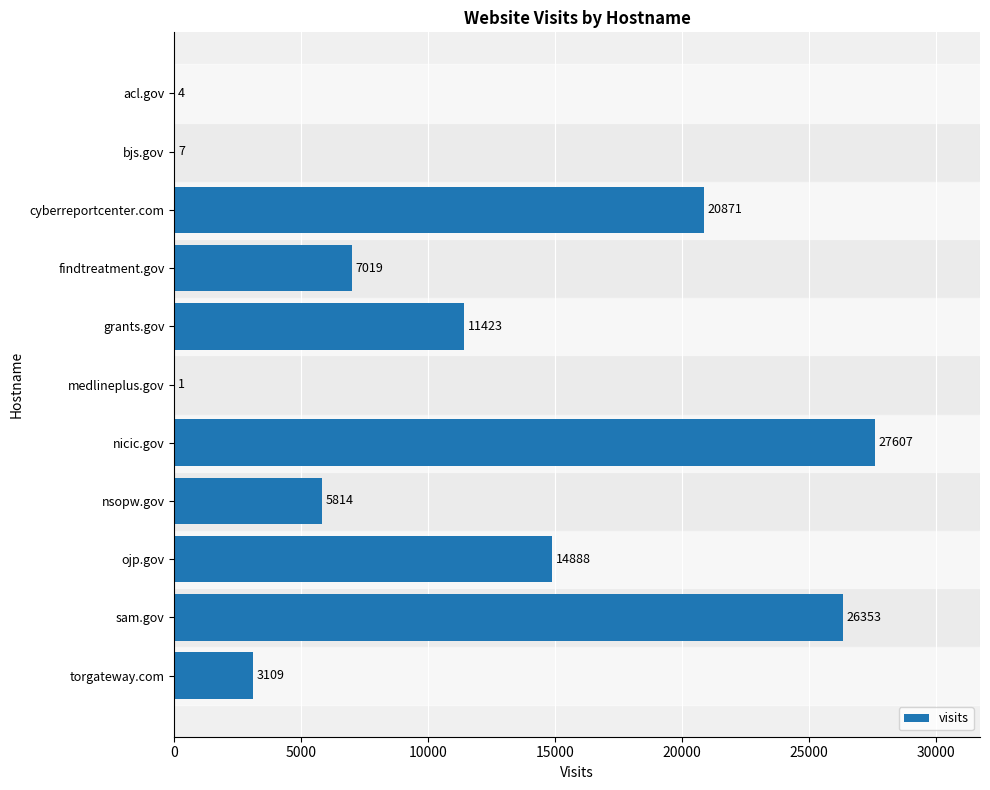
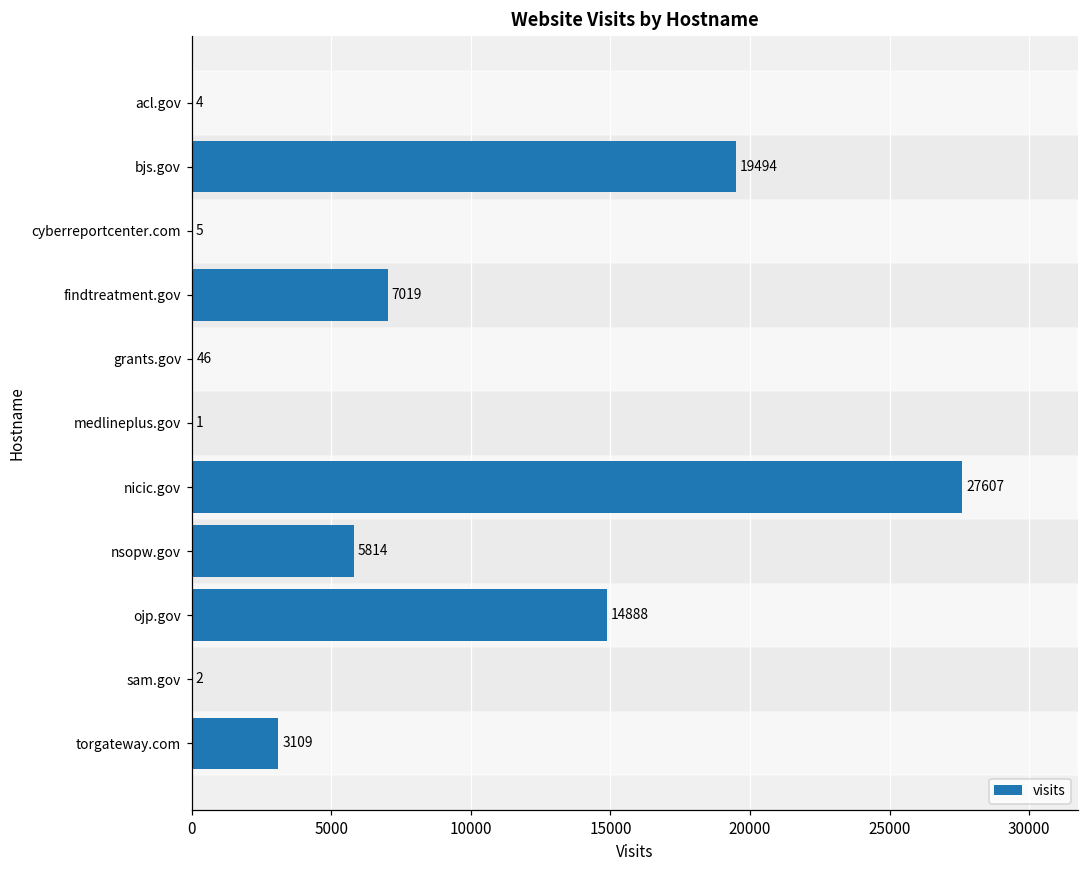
  {
    "acl.gov": 4,
-   "bjs.gov": 7,
-   "cyberreportcenter.com": 20871,
+   "bjs.gov": 19494,
+   "cyberreportcenter.com": 5,
    "findtreatment.gov": 7019,
-   "grants.gov": 11423,
+   "grants.gov": 46,
    "medlineplus.gov": 1,
    "nicic.gov": 27607,
    "nsopw.gov": 5814,
    "ojp.gov": 14888,
-   "sam.gov": 26353,
+   "sam.gov": 2,
    "torgateway.com": 3109
  }
